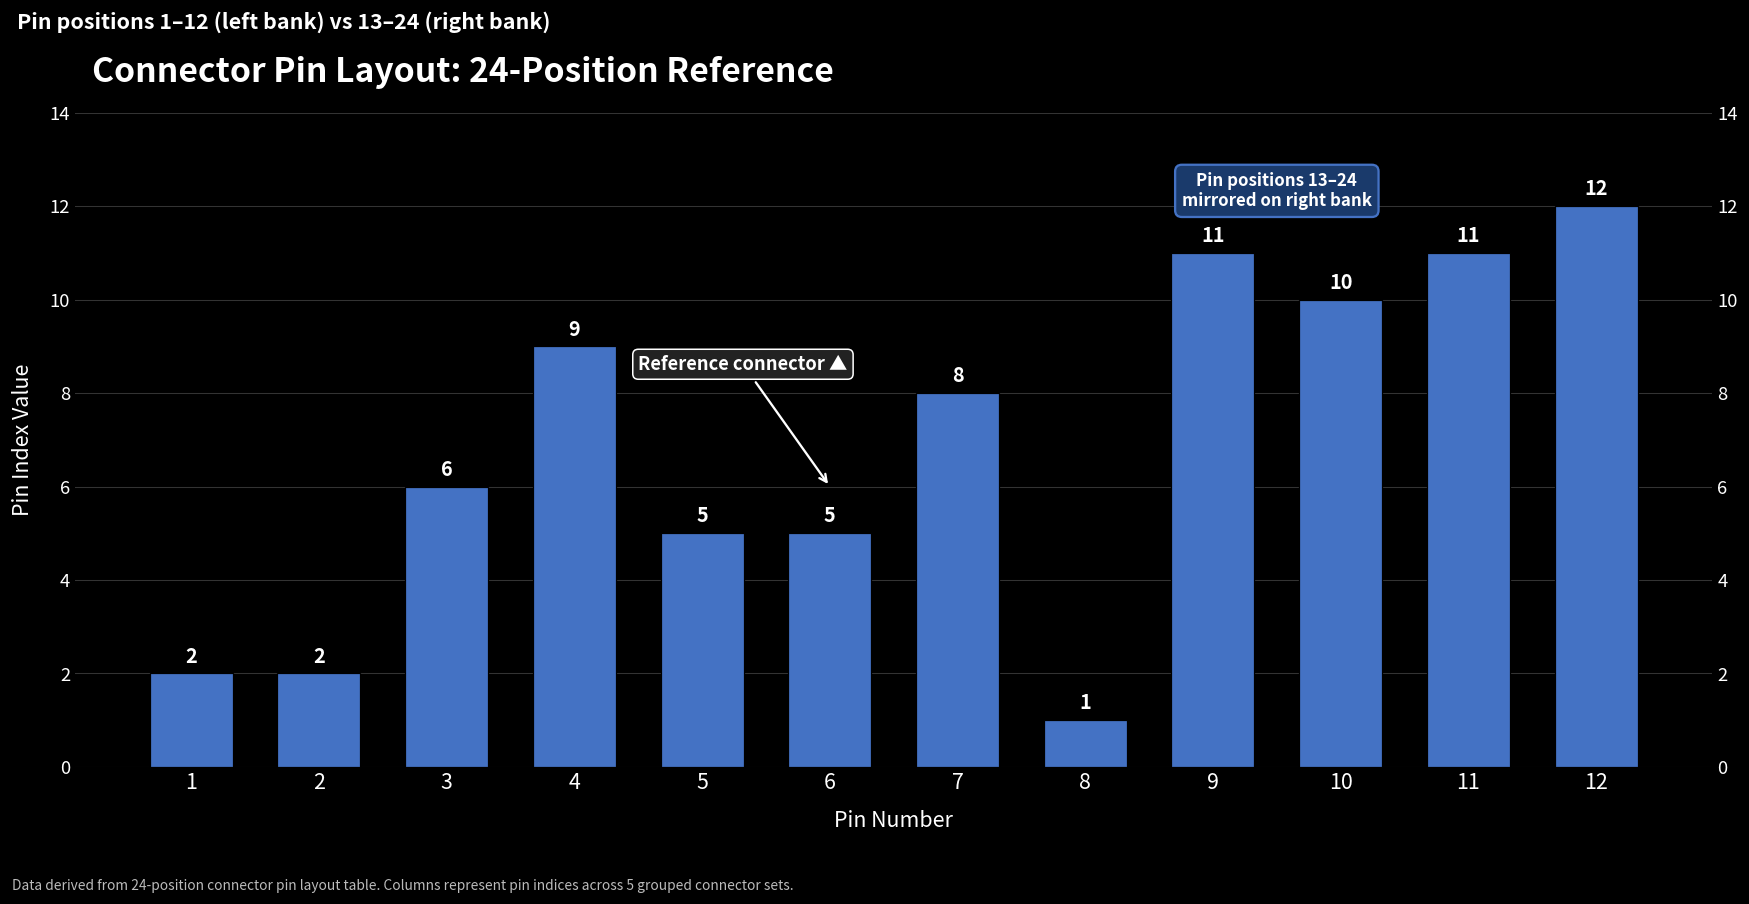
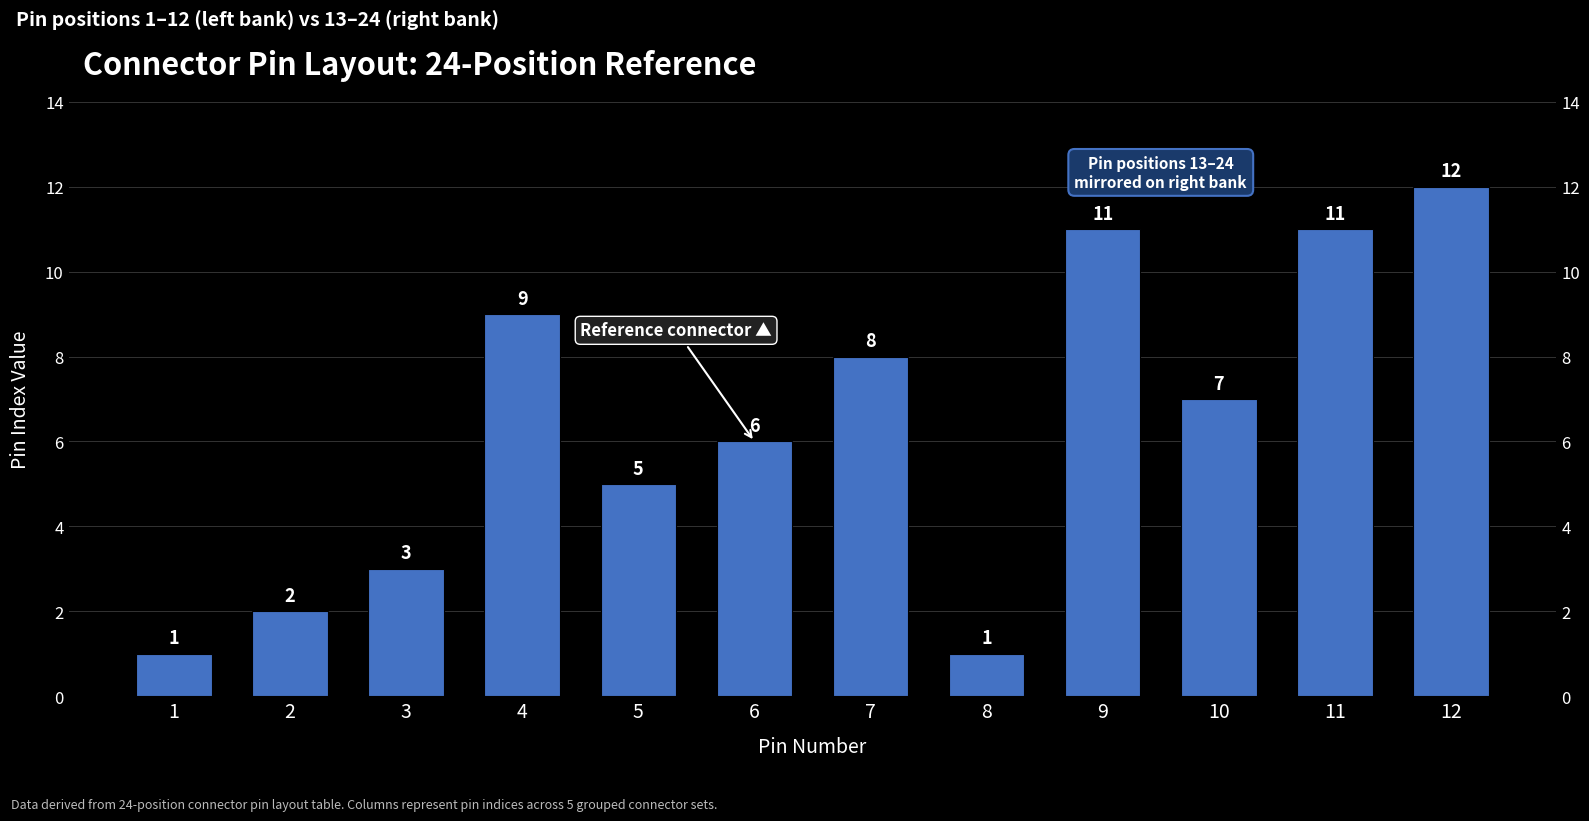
  {
-   "1": 2,
+   "1": 1,
    "2": 2,
-   "3": 6,
+   "3": 3,
    "4": 9,
    "5": 5,
-   "6": 5,
+   "6": 6,
    "7": 8,
    "8": 1,
    "9": 11,
-   "10": 10,
+   "10": 7,
    "11": 11,
    "12": 12
  }
